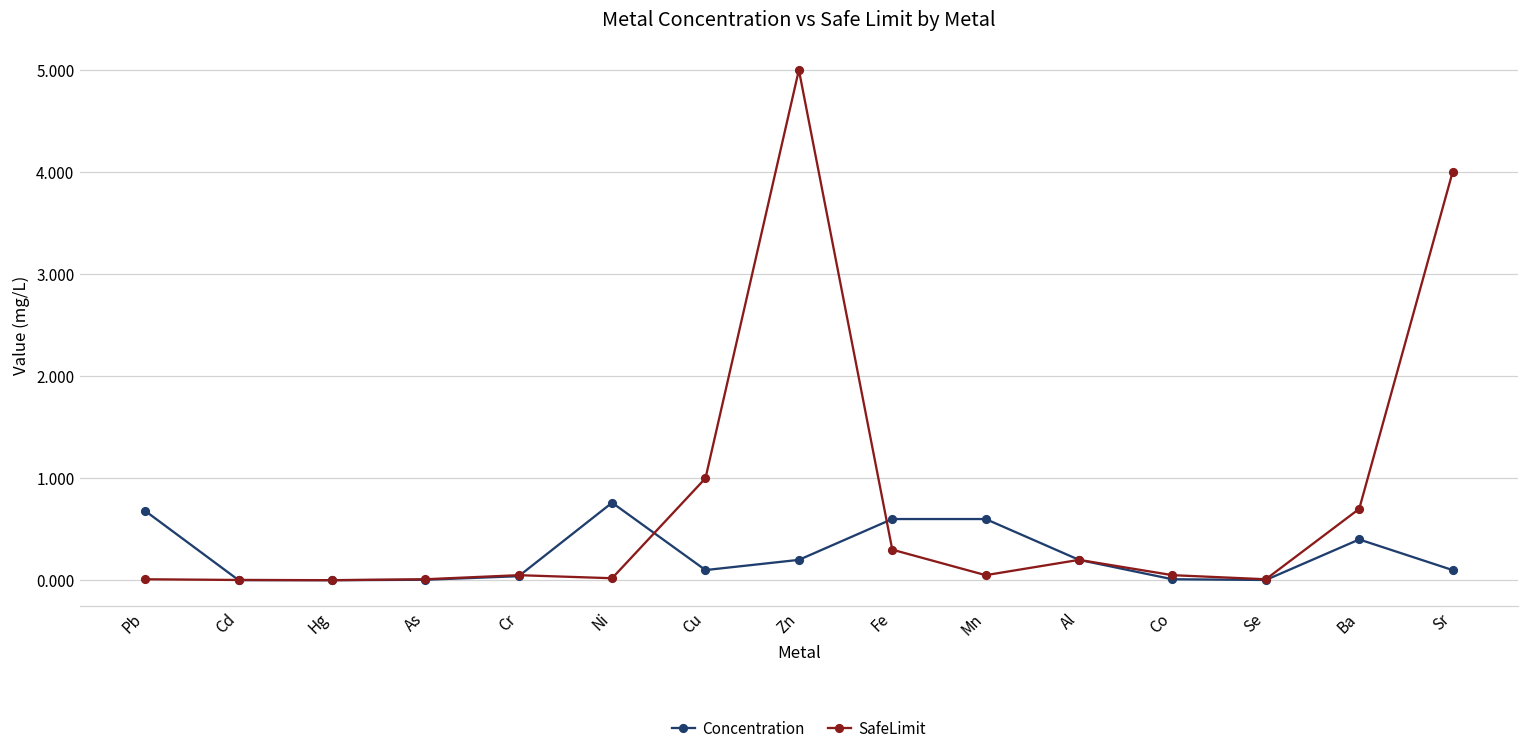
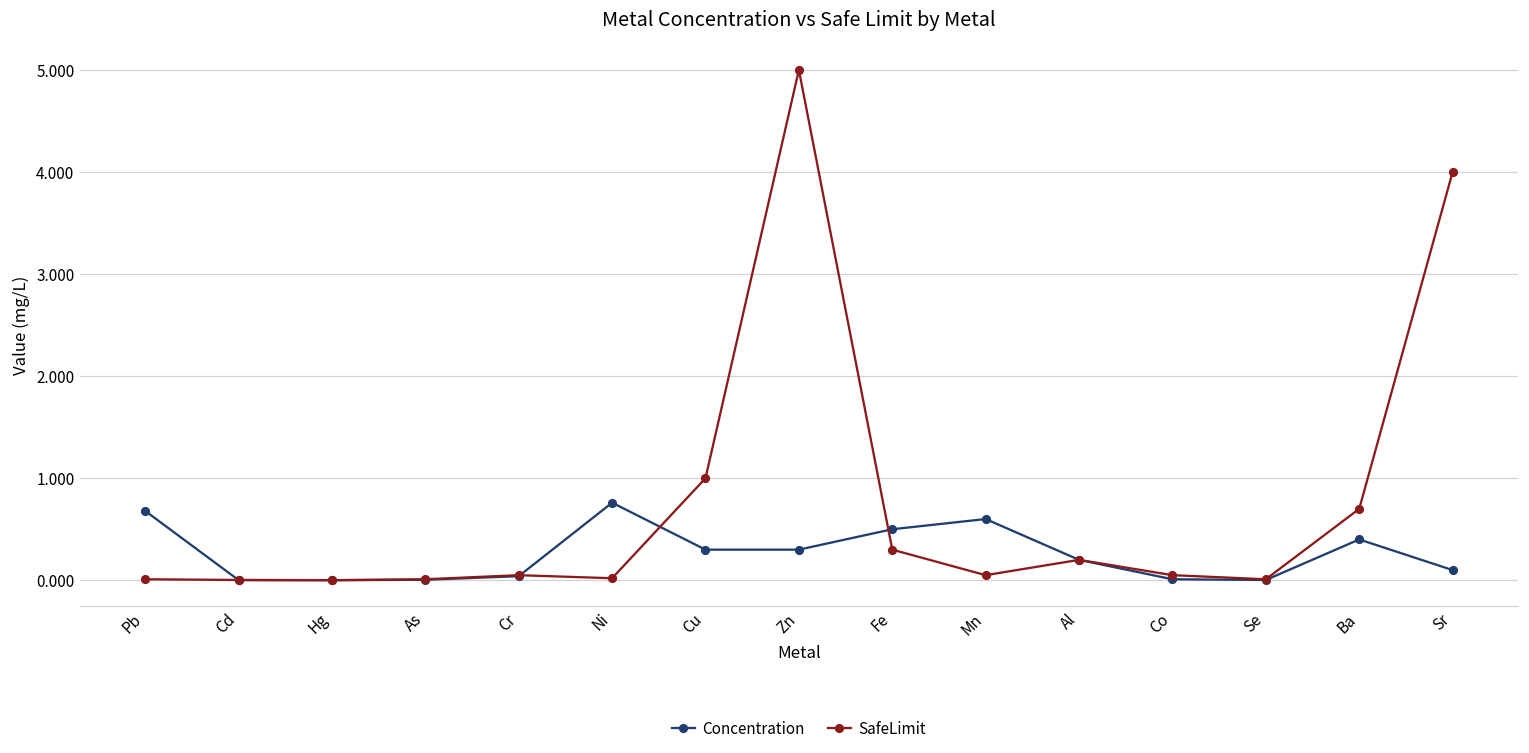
  {
    "Concentration": {
      "Pb": 0.7,
      "Ni": 0.8,
-     "Cu": 0.1,
-     "Zn": 0.2,
-     "Fe": 0.6,
+     "Cu": 0.3,
+     "Zn": 0.3,
+     "Fe": 0.5,
      "Mn": 0.6,
      "Co": 0.0,
      "Ba": 0.4,
      "Sr": 0.1
    },
    "SafeLimit": {
      "Pb": 0.0,
      "Ni": 0.0,
      "Cu": 1.0,
      "Zn": 5.0,
      "Fe": 0.3,
      "Mn": 0.1,
      "Co": 0.1,
      "Ba": 0.7,
      "Sr": 4.0
    }
  }
